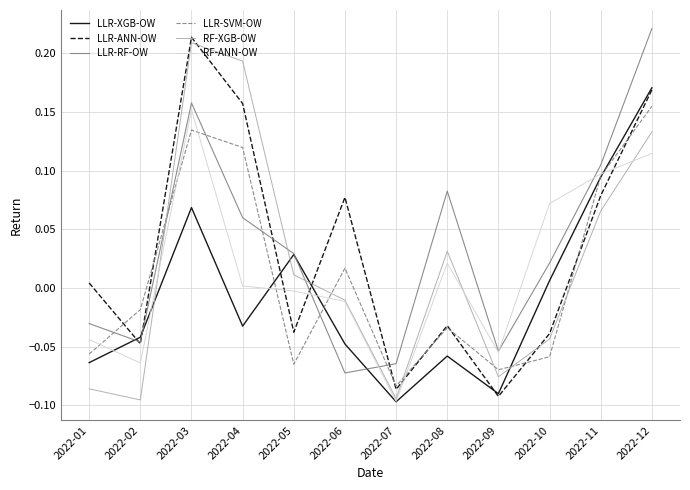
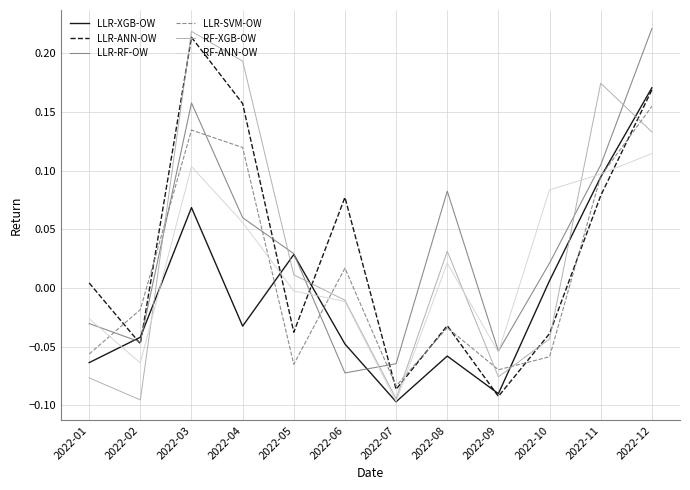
  {
    "RF-XGB-OW": {
-     "2022-01": -0.086,
+     "2022-01": -0.077,
      "2022-02": -0.095,
-     "2022-03": 0.209,
+     "2022-03": 0.219,
      "2022-04": 0.193,
      "2022-05": 0.011,
      "2022-07": -0.094,
      "2022-08": 0.031,
      "2022-09": -0.076,
      "2022-10": -0.043,
-     "2022-11": 0.066,
+     "2022-11": 0.174,
      "2022-12": 0.133
    },
    "RF-ANN-OW": {
-     "2022-01": -0.044,
+     "2022-01": -0.026,
      "2022-02": -0.064,
-     "2022-03": 0.152,
-     "2022-04": 0.002,
+     "2022-03": 0.104,
+     "2022-04": 0.056,
      "2022-05": -0.003,
      "2022-08": 0.021,
-     "2022-10": 0.072,
+     "2022-10": 0.084,
      "2022-12": 0.115
    }
  }
